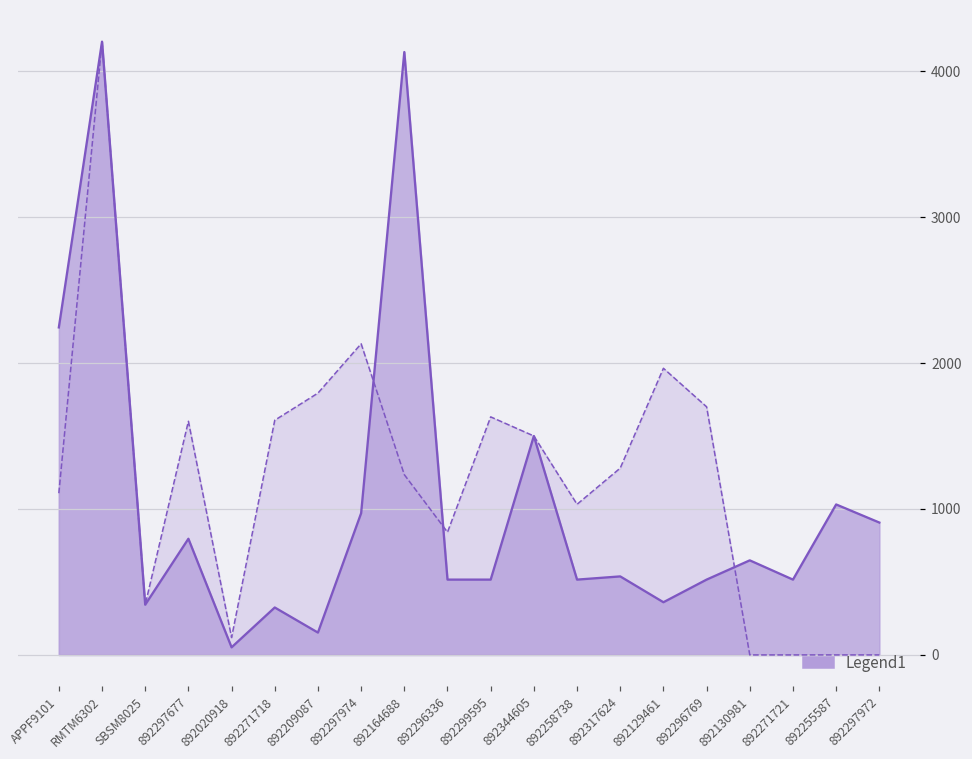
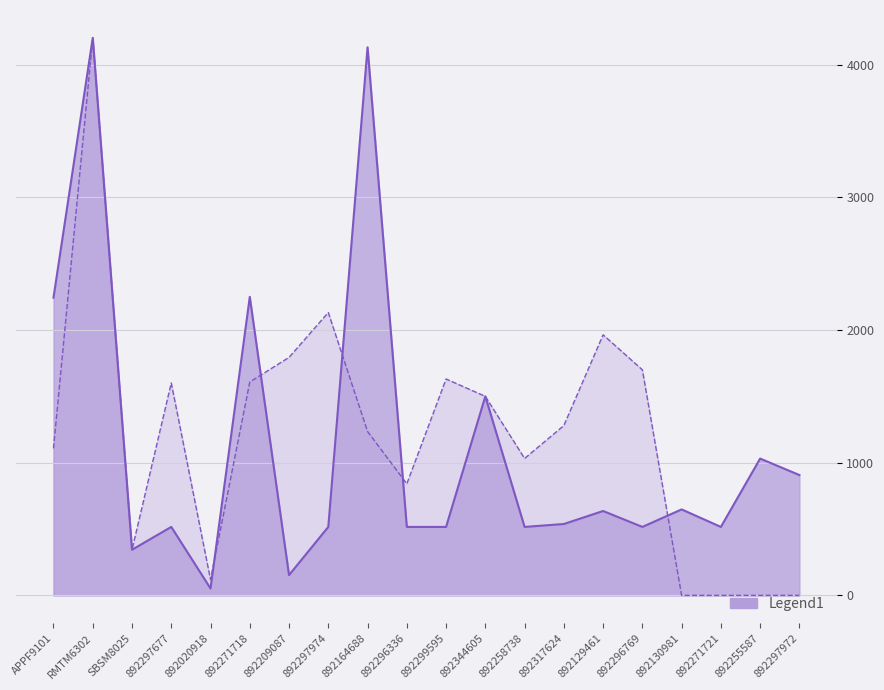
  {
    "Legend1": {
      "APPF9101": 2240,
-     "892297677": 800,
+     "892297677": 520,
      "892020918": 50,
-     "892271718": 330,
+     "892271718": 2250,
      "892209087": 150,
-     "892297974": 970,
+     "892297974": 520,
      "892164688": 4130,
      "892296336": 520,
      "892299595": 520,
      "892258738": 520,
      "892317624": 540,
-     "892129461": 360,
+     "892129461": 640,
      "892296769": 520,
      "892130981": 650,
      "892271721": 520,
      "892255587": 1030,
      "892297972": 910
    }
  }
